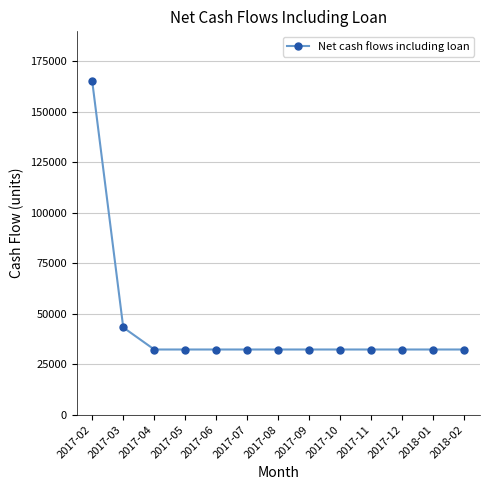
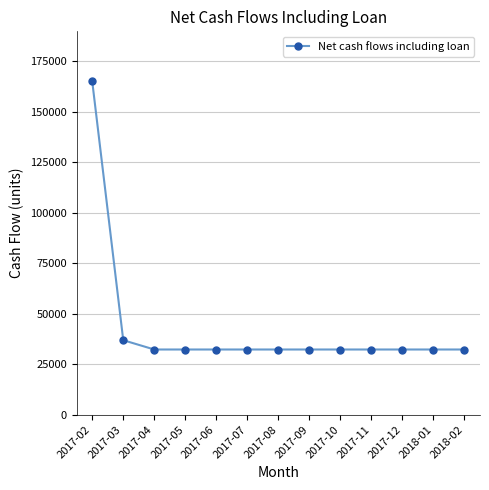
  {
    "2017-02": 165000,
-   "2017-03": 43000,
+   "2017-03": 37000,
    "2017-04": 32000,
    "2017-05": 32000,
    "2017-06": 32000,
    "2017-07": 32000,
    "2017-08": 32000,
    "2017-09": 32000,
    "2017-10": 32000,
    "2017-11": 32000,
    "2017-12": 32000,
    "2018-01": 32000,
    "2018-02": 32000
  }
